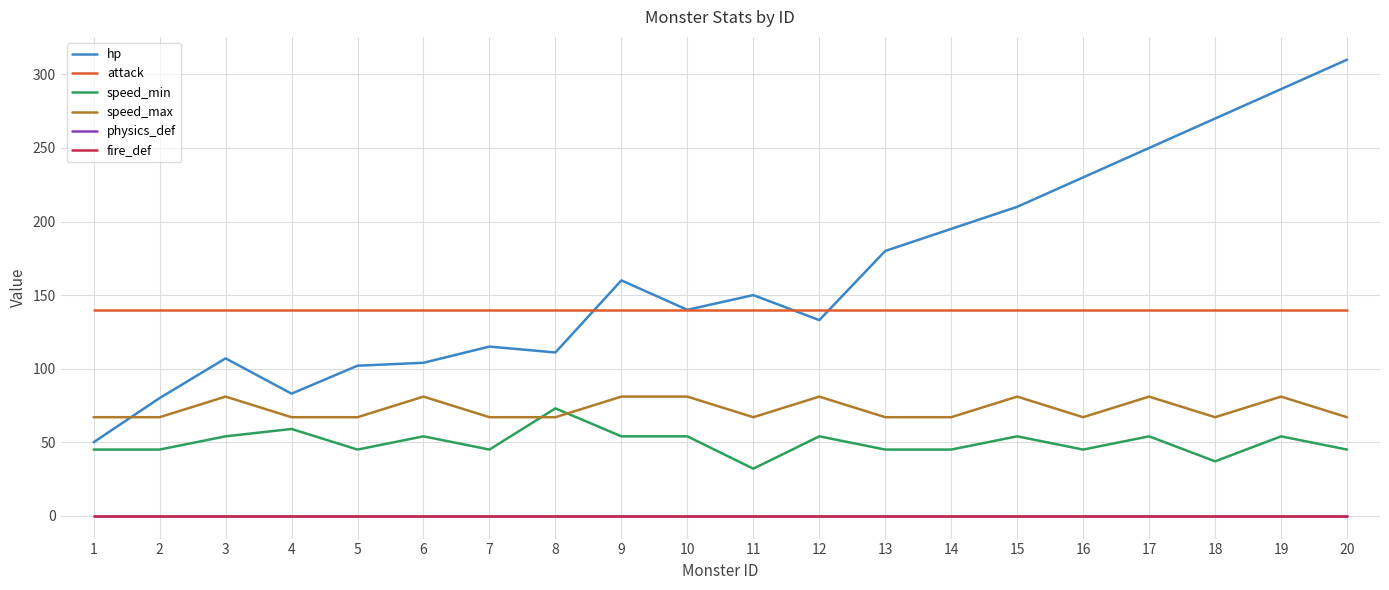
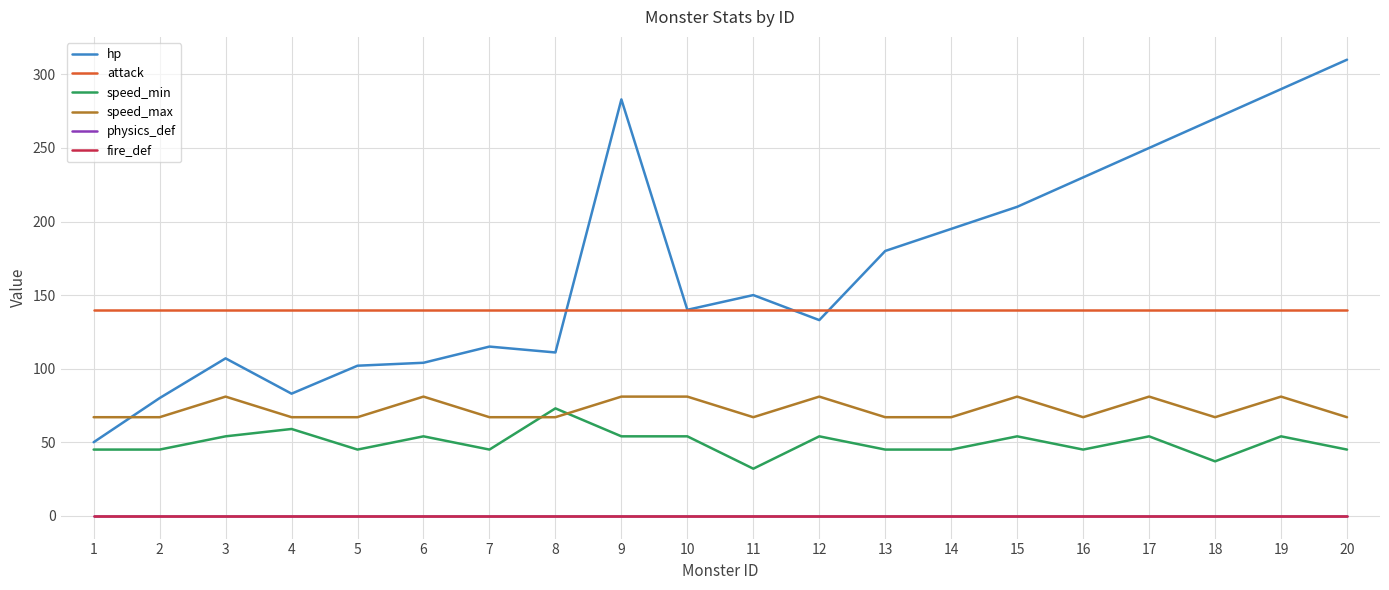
  {
    "hp": {
      "1": 50,
      "2": 80,
      "3": 107,
      "4": 83,
      "5": 102,
      "6": 104,
      "7": 115,
      "8": 111,
-     "9": 160,
+     "9": 283,
      "11": 150,
      "12": 133,
      "13": 180,
      "14": 195,
      "15": 210,
      "16": 230,
      "17": 250,
      "18": 270,
      "19": 290,
      "20": 310
    },
    "speed_min": {
      "1": 45,
      "2": 45,
      "3": 54,
      "4": 59,
      "5": 45,
      "6": 54,
      "7": 45,
      "8": 73,
      "9": 54,
      "10": 54,
      "11": 32,
      "12": 54,
      "13": 45,
      "14": 45,
      "15": 54,
      "16": 45,
      "17": 54,
      "18": 37,
      "19": 54,
      "20": 45
    },
    "fire_def": {
      "1": 0,
      "2": 0,
      "3": 0,
      "4": 0,
      "5": 0,
      "6": 0,
      "7": 0,
      "8": 0,
      "9": 0,
      "10": 0,
      "11": 0,
      "12": 0,
      "13": 0,
      "14": 0,
      "15": 0,
      "16": 0,
      "17": 0,
      "18": 0,
      "19": 0,
      "20": 0
    }
  }
